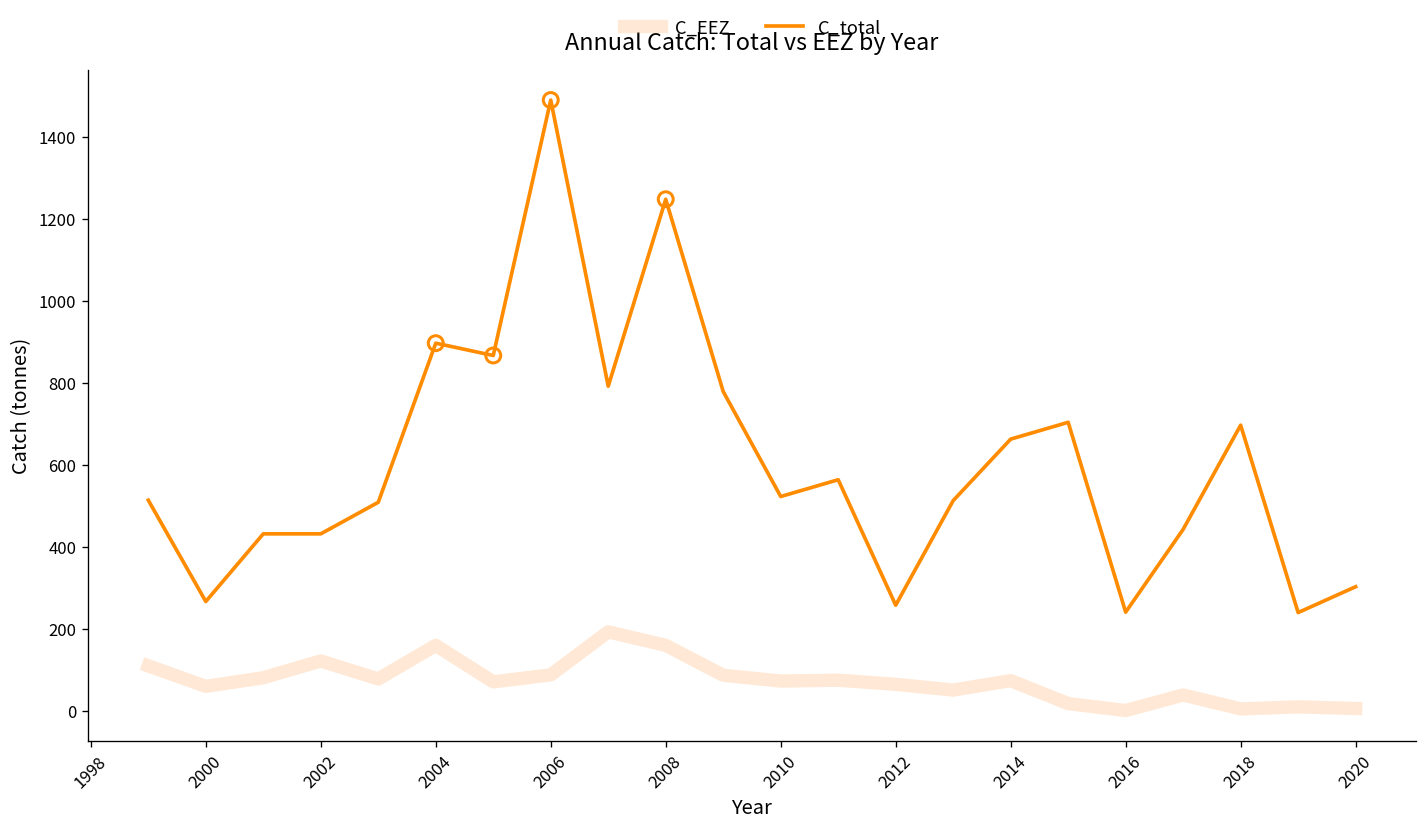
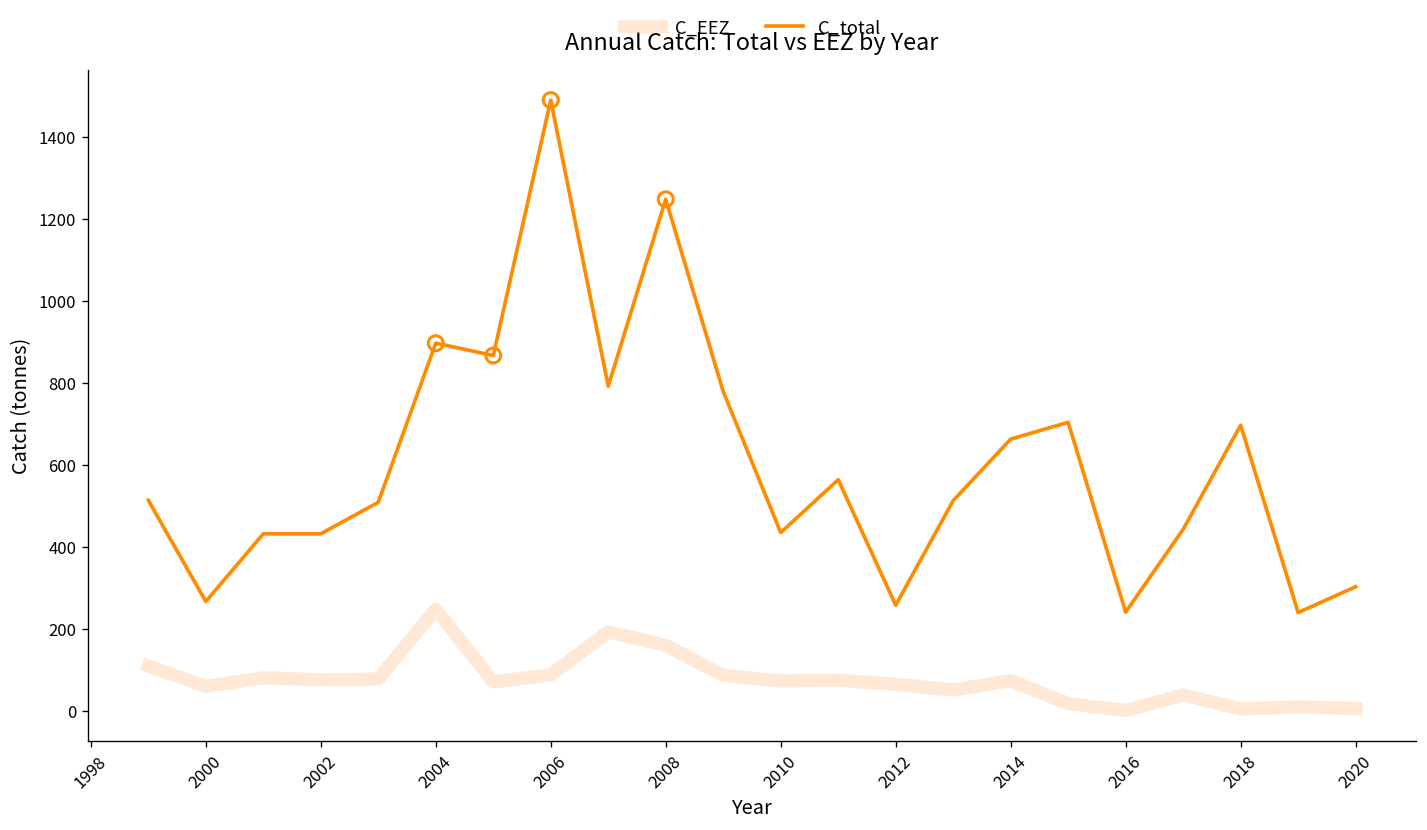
  {
    "C_EEZ": {
      "2000": 60,
-     "2002": 120,
-     "2004": 160,
+     "2002": 80,
+     "2004": 250,
      "2006": 90,
      "2008": 160,
      "2010": 70,
      "2012": 70,
      "2014": 70,
      "2016": 0,
      "2018": 10,
      "2020": 10
    },
    "C_total": {
      "2000": 270,
      "2002": 430,
-     "2010": 520,
+     "2010": 440,
      "2012": 260,
      "2014": 660,
      "2016": 240,
      "2018": 700,
      "2020": 300
    }
  }
